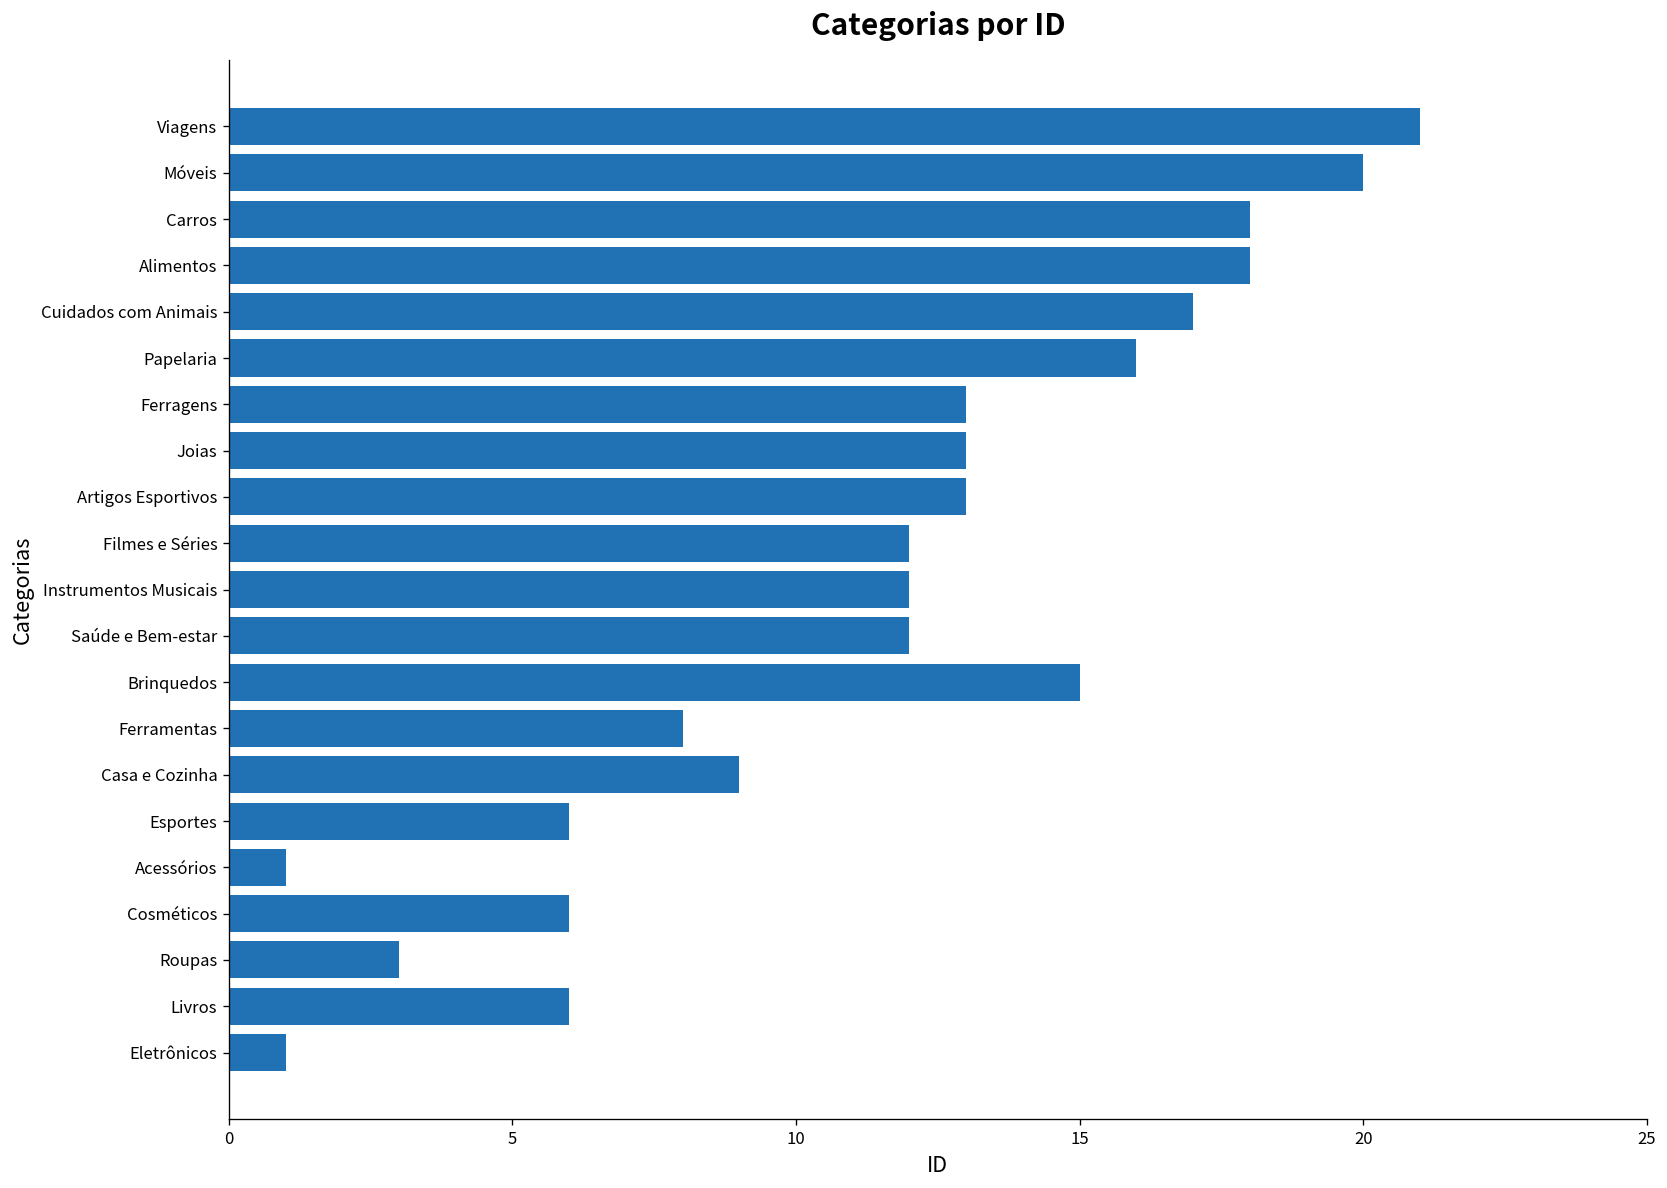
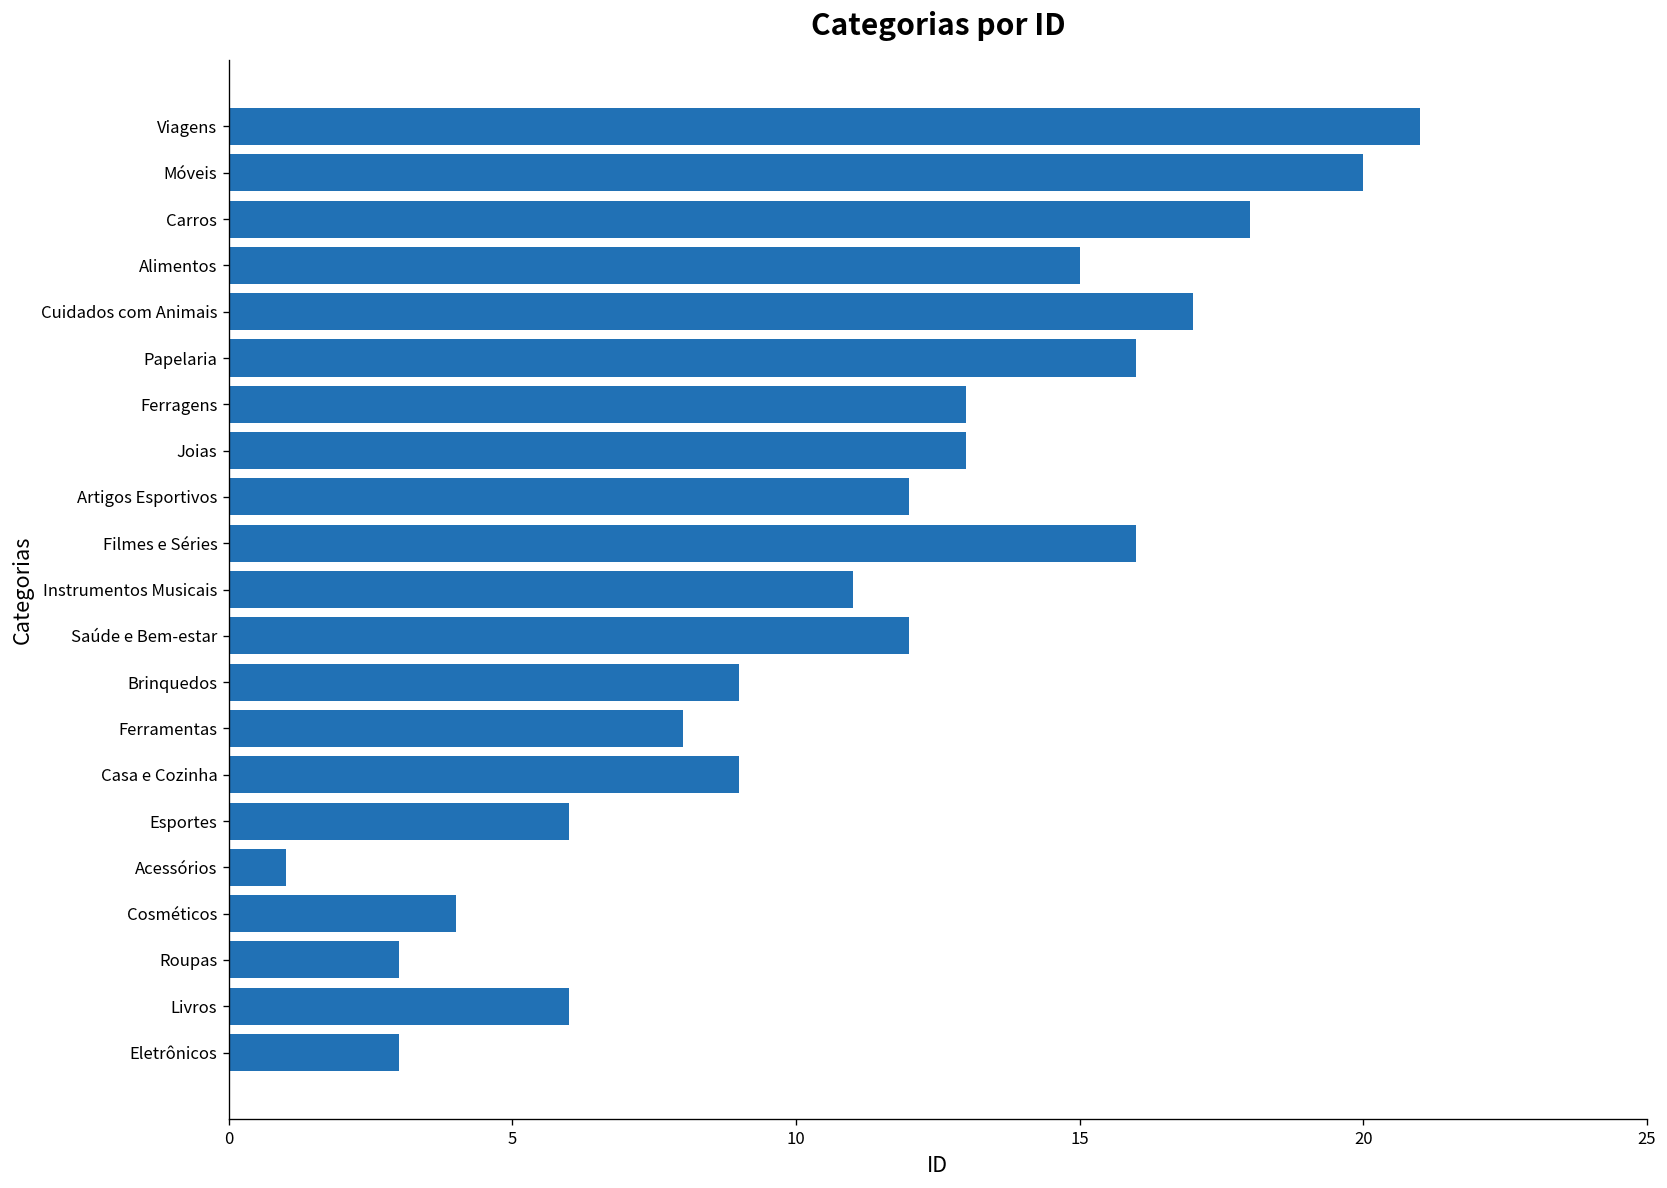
  {
    "Viagens": 21,
    "Móveis": 20,
    "Carros": 18,
-   "Alimentos": 18,
+   "Alimentos": 15,
    "Cuidados com Animais": 17,
    "Papelaria": 16,
    "Ferragens": 13,
    "Joias": 13,
-   "Artigos Esportivos": 13,
-   "Filmes e Séries": 12,
-   "Instrumentos Musicais": 12,
+   "Artigos Esportivos": 12,
+   "Filmes e Séries": 16,
+   "Instrumentos Musicais": 11,
    "Saúde e Bem-estar": 12,
-   "Brinquedos": 15,
+   "Brinquedos": 9,
    "Ferramentas": 8,
    "Casa e Cozinha": 9,
    "Esportes": 6,
    "Acessórios": 1,
-   "Cosméticos": 6,
+   "Cosméticos": 4,
    "Roupas": 3,
    "Livros": 6,
-   "Eletrônicos": 1
+   "Eletrônicos": 3
  }
